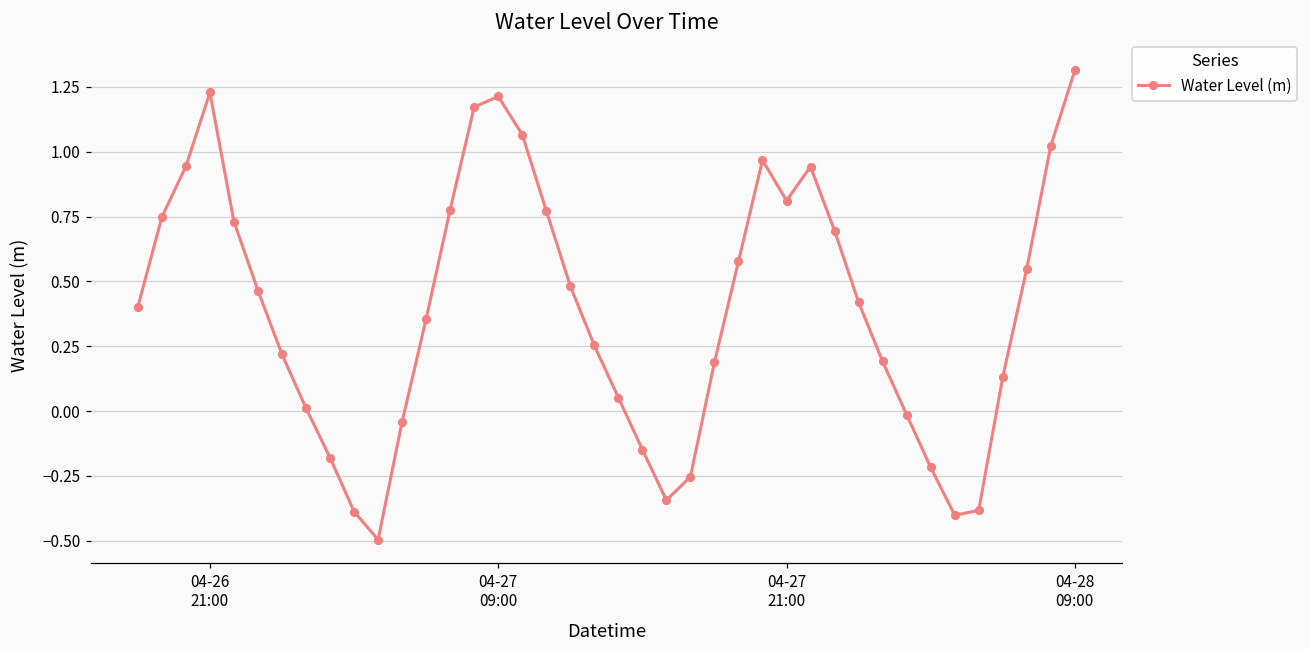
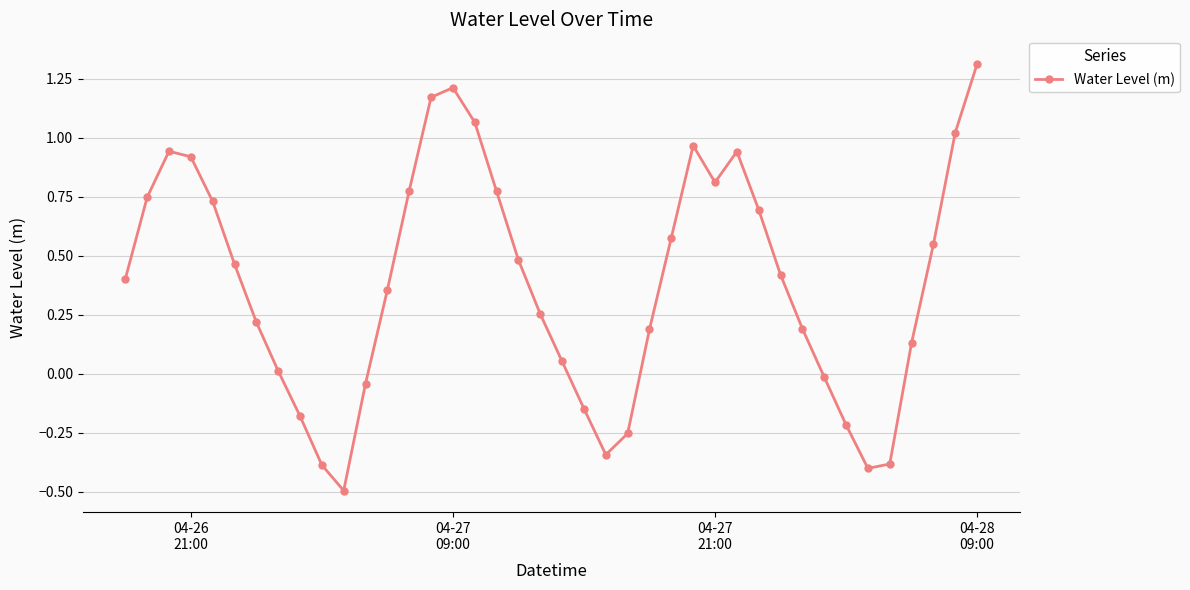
  {
-   "04-26 21:00": 1.23,
+   "04-26 21:00": 0.92,
    "04-27 09:00": 1.21,
    "04-27 21:00": 0.81,
    "04-28 09:00": 1.31
  }
